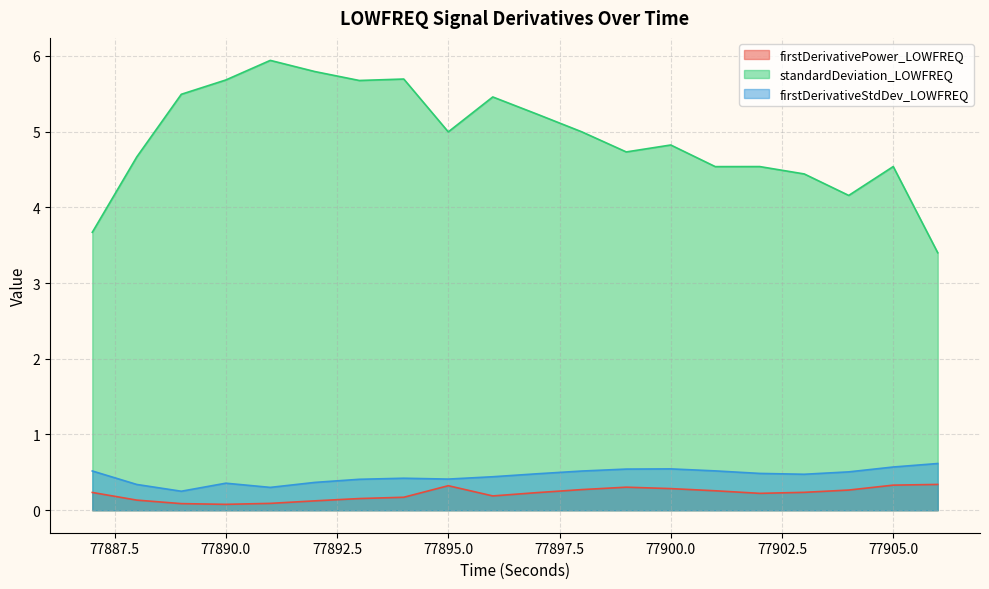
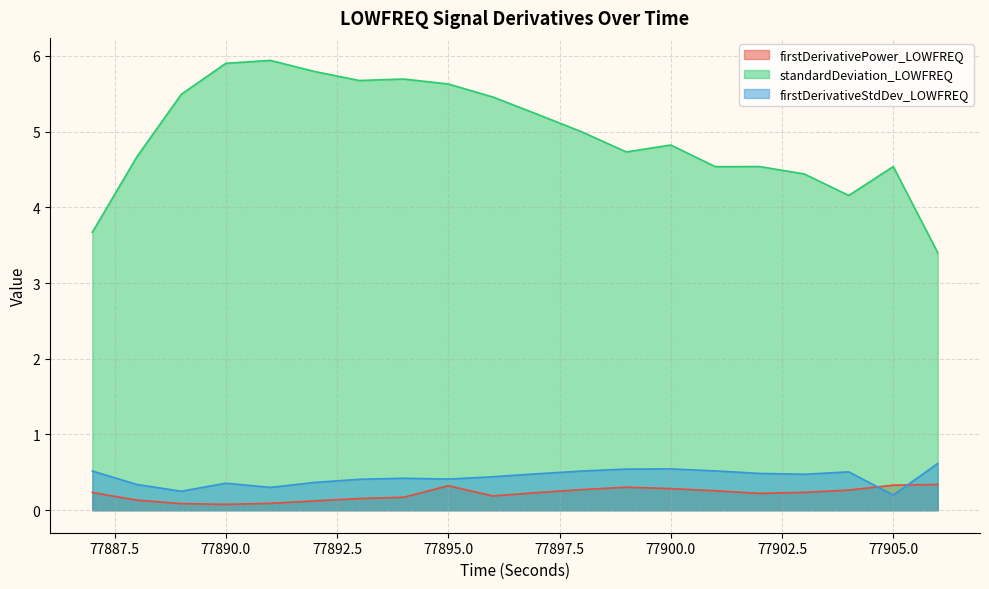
  {
    "firstDerivativePower_LOWFREQ": {
      "77890.0": 0.1,
      "77895.0": 0.3,
      "77900.0": 0.3,
      "77905.0": 0.3
    },
    "standardDeviation_LOWFREQ": {
-     "77890.0": 5.7,
-     "77895.0": 5.0,
+     "77890.0": 5.9,
+     "77895.0": 5.6,
      "77900.0": 4.8,
      "77905.0": 4.5
    },
    "firstDerivativeStdDev_LOWFREQ": {
      "77890.0": 0.4,
      "77895.0": 0.4,
      "77900.0": 0.5,
-     "77905.0": 0.6
+     "77905.0": 0.2
    }
  }
